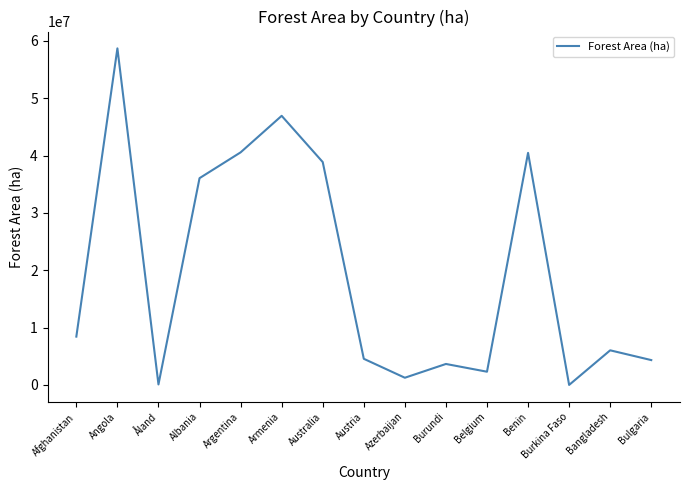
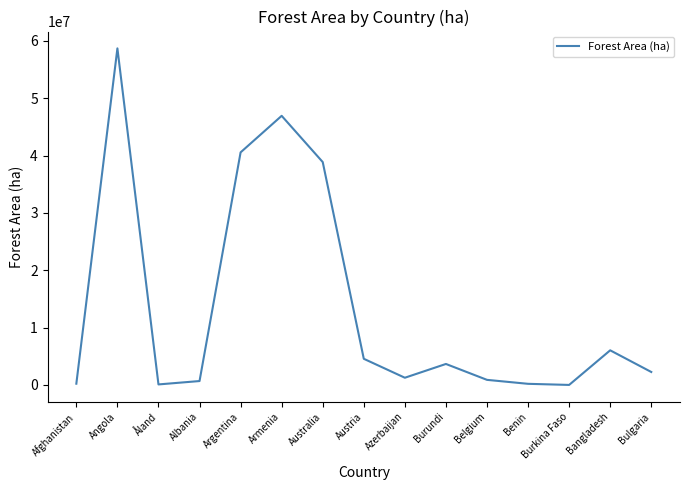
  {
-   "Afghanistan": 8000000,
+   "Afghanistan": 0,
    "Angola": 59000000,
    "Åland": 0,
-   "Albania": 36000000,
+   "Albania": 1000000,
    "Argentina": 41000000,
    "Armenia": 47000000,
    "Australia": 39000000,
    "Austria": 5000000,
    "Azerbaijan": 1000000,
    "Burundi": 4000000,
-   "Belgium": 2000000,
-   "Benin": 40000000,
+   "Belgium": 1000000,
+   "Benin": 0,
    "Burkina Faso": 0,
    "Bangladesh": 6000000,
-   "Bulgaria": 4000000
+   "Bulgaria": 2000000
  }
